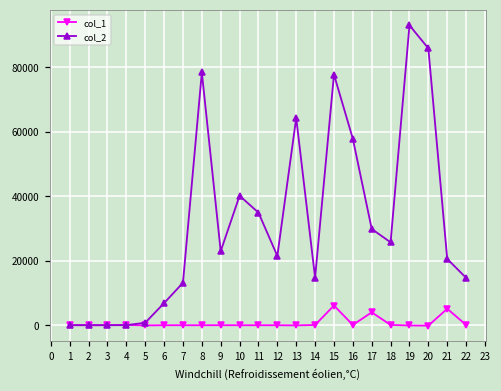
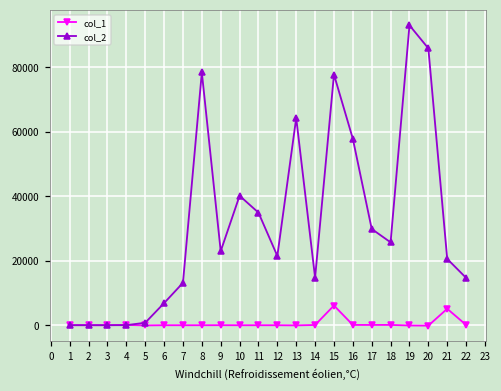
  {
    "col_1": {
      "6": 0,
      "7": 0,
      "8": 0,
      "9": 0,
      "10": 0,
      "11": 0,
      "12": 0,
      "13": 0,
      "14": 0,
      "15": 6000,
      "16": 0,
-     "17": 4000,
+     "17": 0,
      "18": 0,
      "19": 0,
      "20": 0,
      "21": 5000,
      "22": 0
    },
    "col_2": {
      "6": 7000,
      "7": 13000,
      "8": 78000,
      "9": 23000,
      "10": 40000,
      "11": 35000,
      "12": 21000,
      "13": 64000,
      "14": 15000,
      "15": 78000,
      "16": 58000,
      "17": 30000,
      "18": 26000,
      "19": 93000,
      "20": 86000,
      "21": 21000,
      "22": 15000
    }
  }
